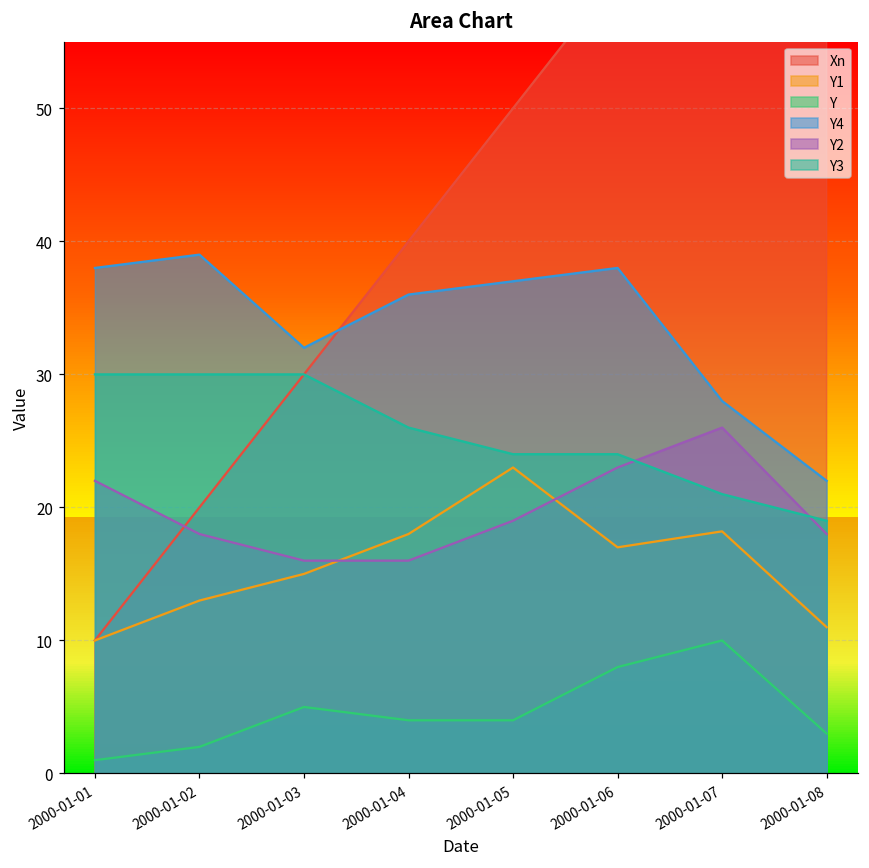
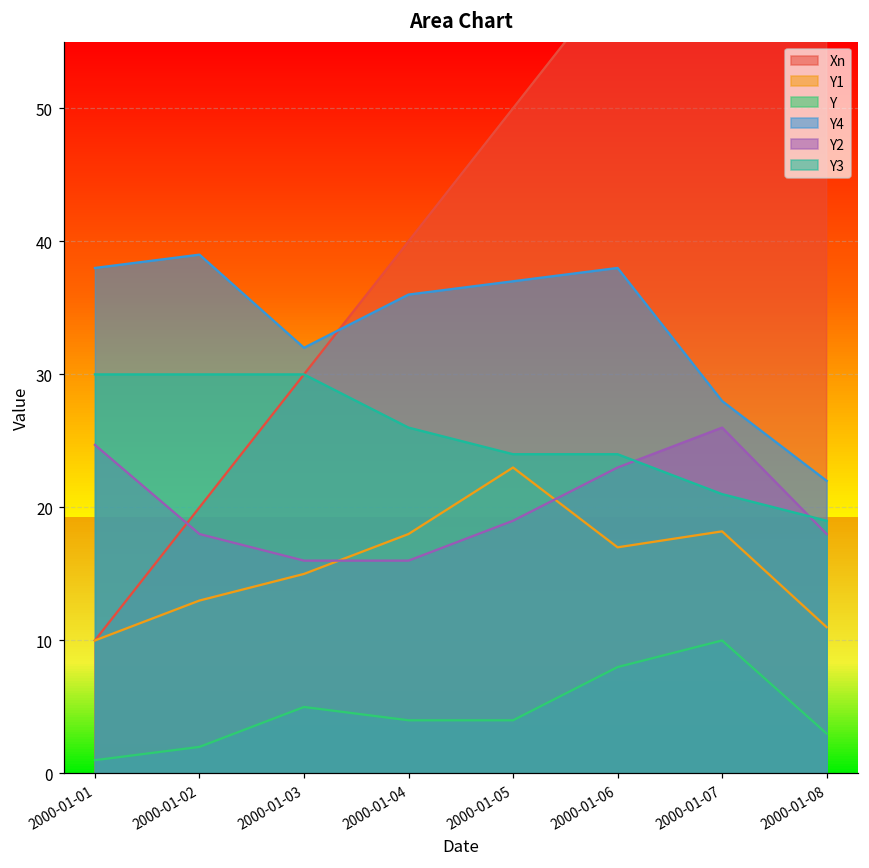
  {
    "Xn": {
      "2000-01-02": 20.0,
      "2000-01-04": 40.0,
      "2000-01-05": 50.0
    },
    "Y1": {
      "2000-01-02": 13.0,
      "2000-01-03": 15.0,
      "2000-01-04": 18.0,
      "2000-01-05": 23.0,
      "2000-01-06": 17.0,
      "2000-01-07": 18.2,
      "2000-01-08": 11.0
    },
    "Y4": {
      "2000-01-01": 38.0,
      "2000-01-02": 39.0,
      "2000-01-03": 32.0,
      "2000-01-04": 36.0,
      "2000-01-05": 37.0,
      "2000-01-06": 38.0,
      "2000-01-07": 28.0,
      "2000-01-08": 22.0
    },
    "Y2": {
-     "2000-01-01": 22.0,
+     "2000-01-01": 24.7,
      "2000-01-02": 18.0,
      "2000-01-03": 16.0,
      "2000-01-04": 16.0,
      "2000-01-05": 19.0,
      "2000-01-06": 23.0,
      "2000-01-07": 26.0,
      "2000-01-08": 18.0
    }
  }
